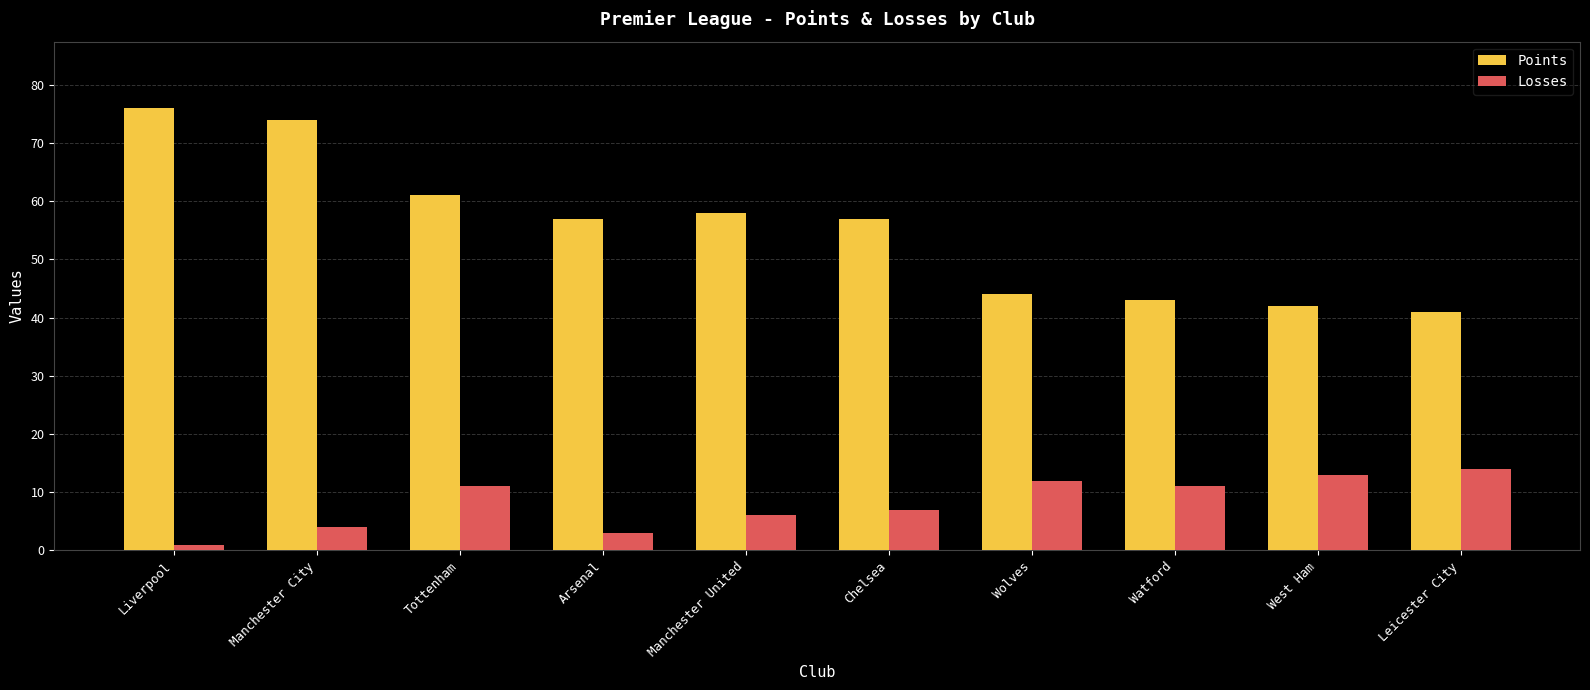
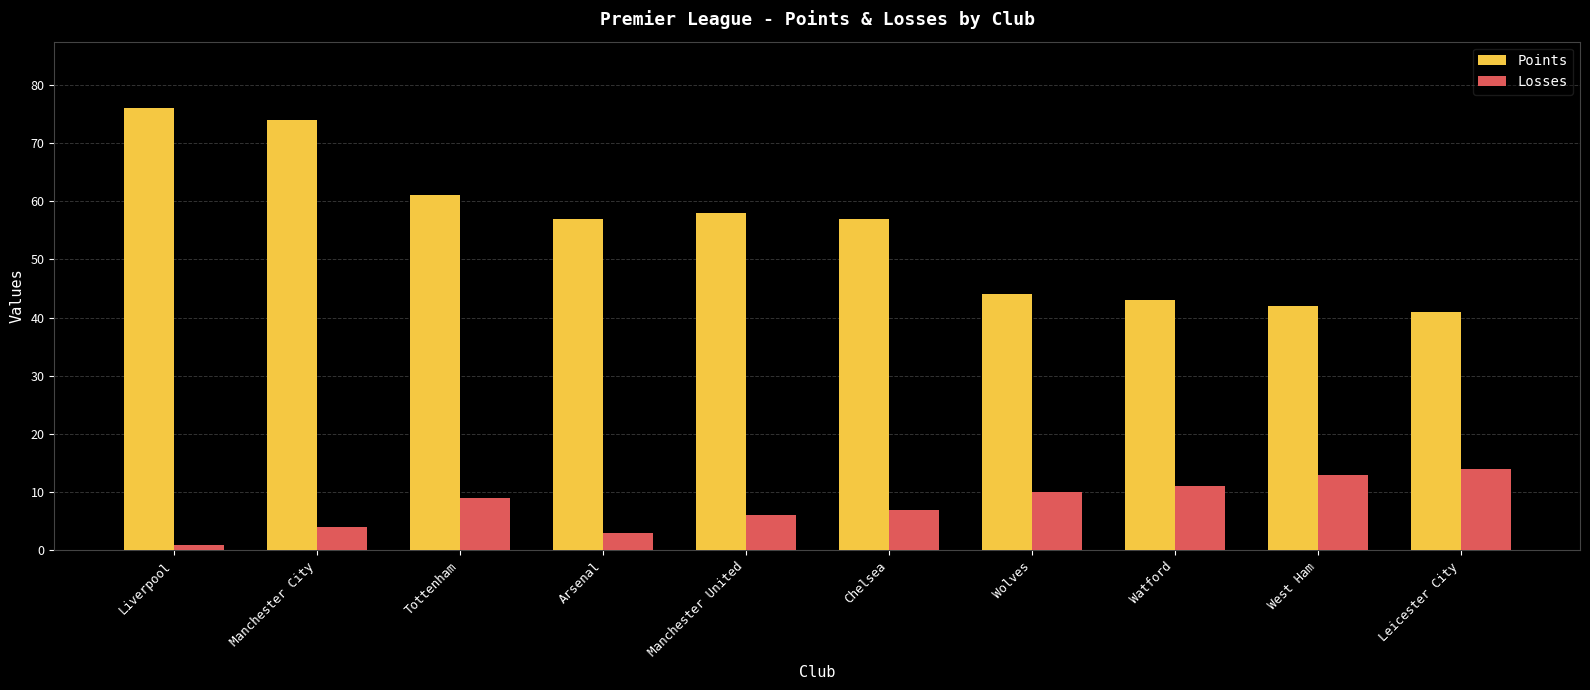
  {
    "Points": {
      "Liverpool": 76,
      "Manchester City": 74,
      "Tottenham": 61,
      "Arsenal": 57,
      "Manchester United": 58,
      "Chelsea": 57,
      "Wolves": 44,
      "Watford": 43,
      "West Ham": 42,
      "Leicester City": 41
    },
    "Losses": {
      "Liverpool": 1,
      "Manchester City": 4,
-     "Tottenham": 11,
+     "Tottenham": 9,
      "Arsenal": 3,
      "Manchester United": 6,
      "Chelsea": 7,
-     "Wolves": 12,
+     "Wolves": 10,
      "Watford": 11,
      "West Ham": 13,
      "Leicester City": 14
    }
  }
